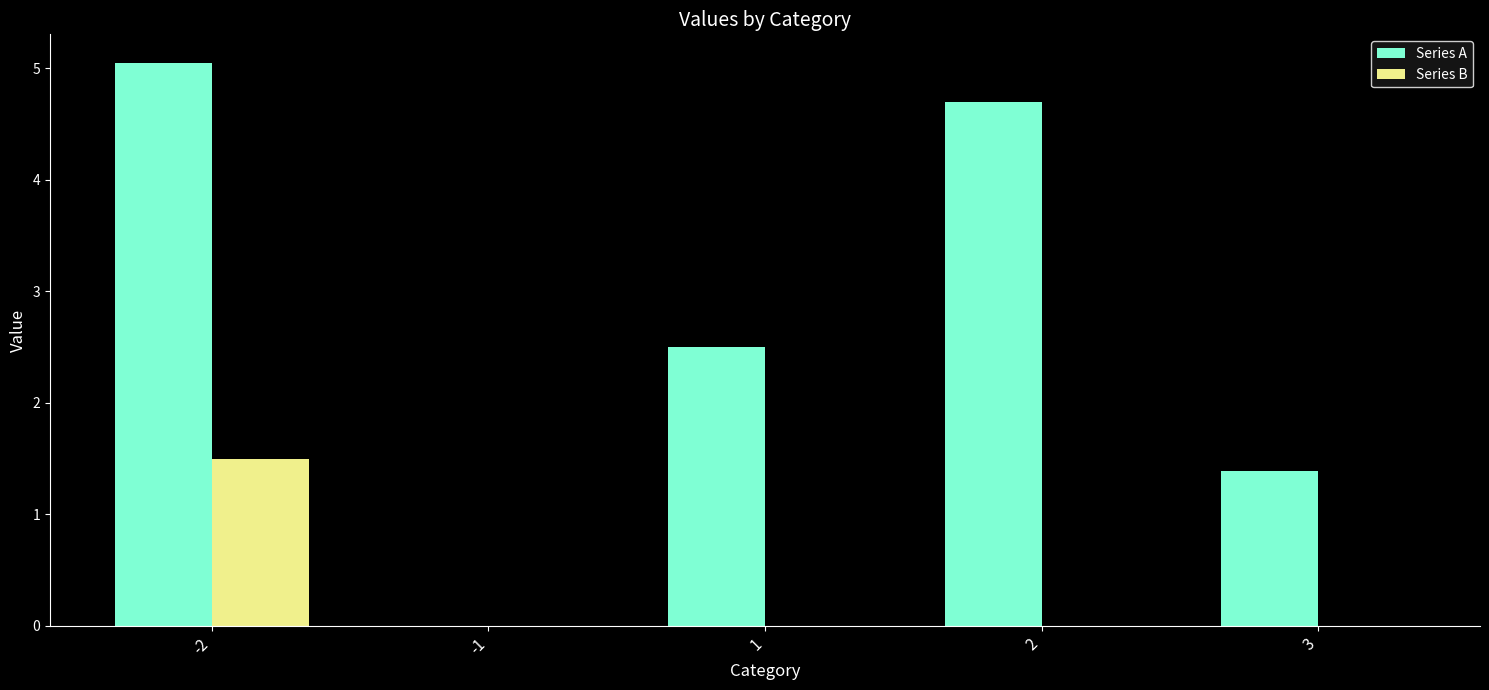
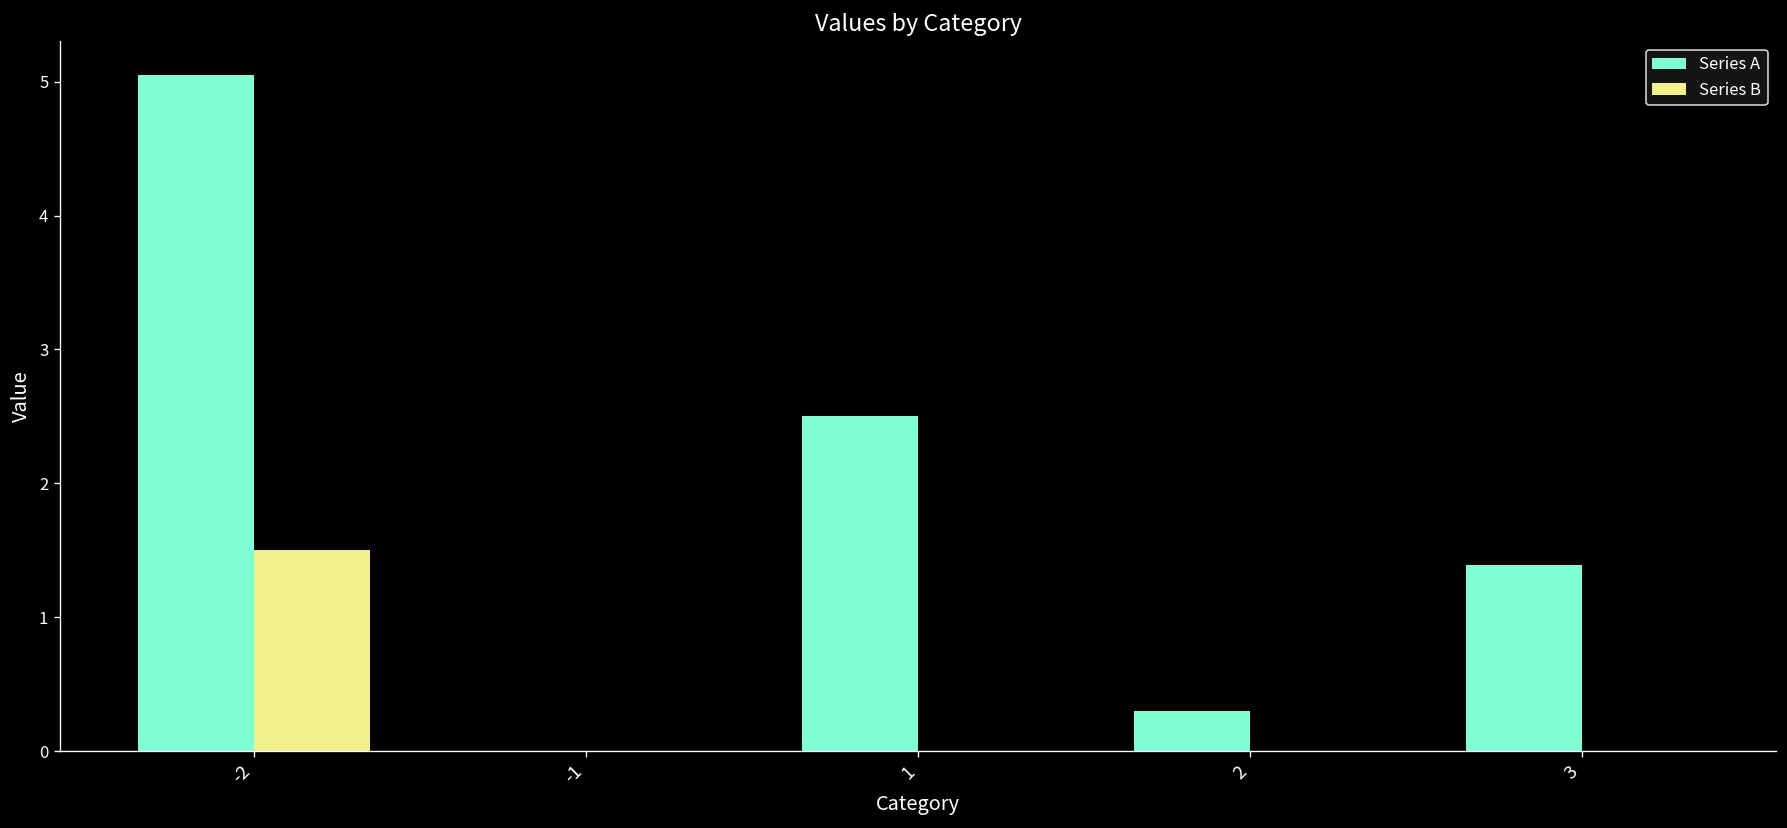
  {
    "Series A": {
      "-2": 5.05,
      "-1": 0.0,
      "1": 2.5,
-     "2": 4.7,
+     "2": 0.3,
      "3": 1.4
    },
    "Series B": {
      "-2": 1.5,
      "-1": 0.0,
      "1": 0.0,
      "2": 0.0,
      "3": 0.0
    }
  }
